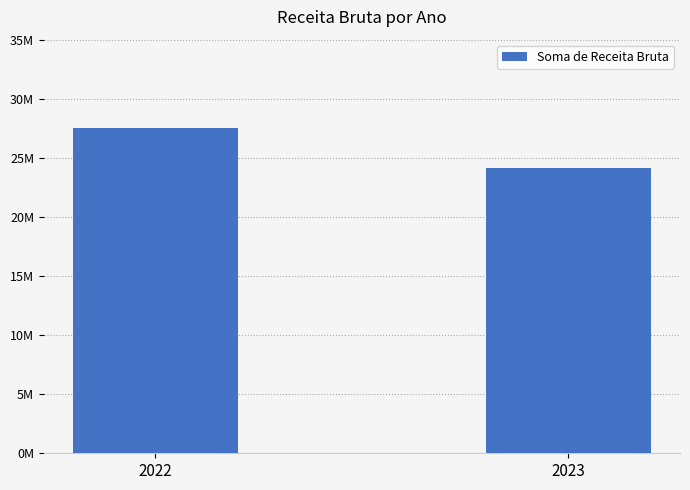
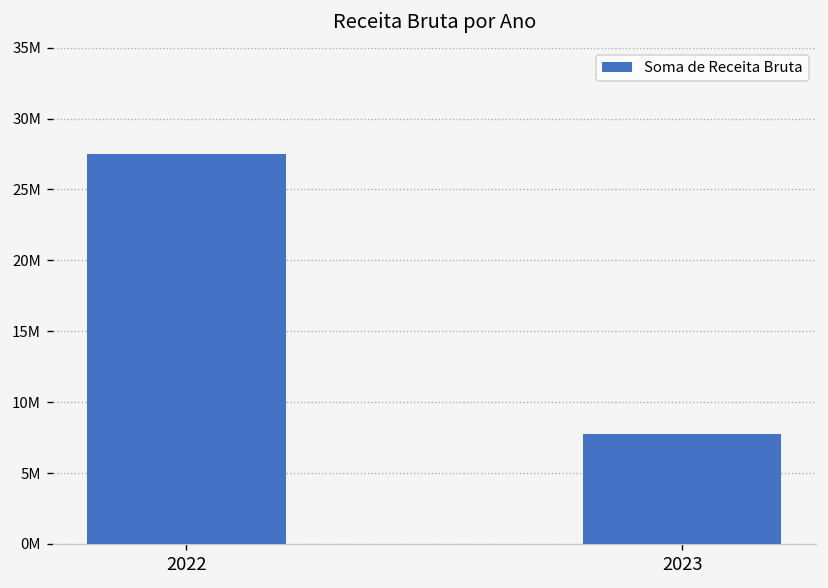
  {
    "2022": 27500000,
-   "2023": 24100000
+   "2023": 7700000
  }
